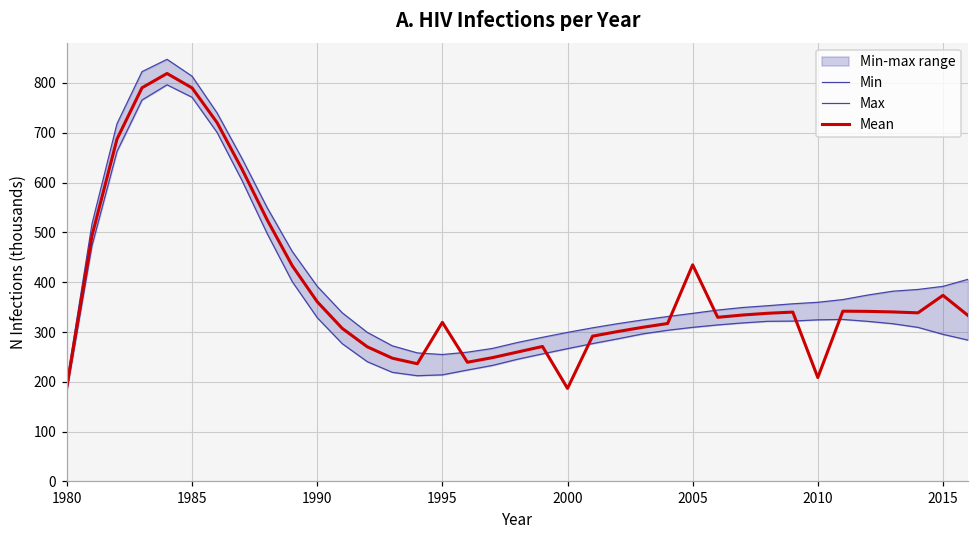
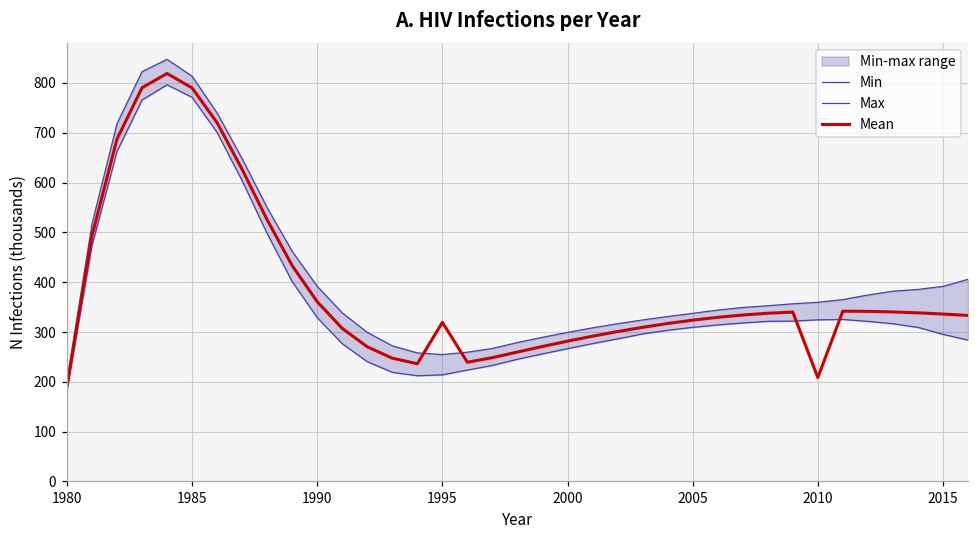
  {
    "Mean": {
      "1980": 190,
      "1985": 790,
      "1990": 360,
      "1995": 320,
-     "2000": 190,
-     "2005": 430,
+     "2000": 280,
+     "2005": 320,
      "2010": 210,
-     "2015": 370
+     "2015": 340
    }
  }
